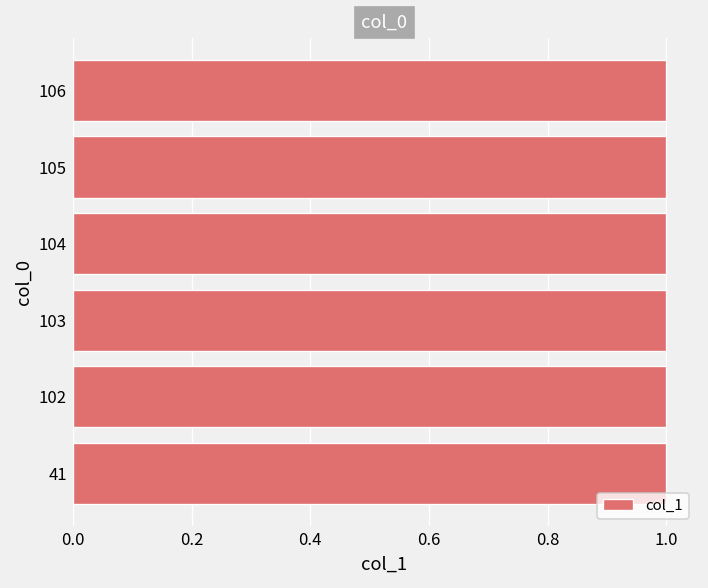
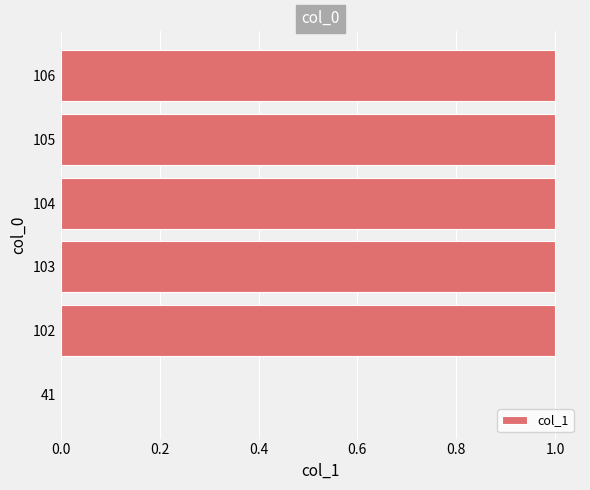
  {
    "106": 1,
    "105": 1,
    "104": 1,
    "103": 1,
    "102": 1,
-   "41": 1
+   "41": 0
  }
